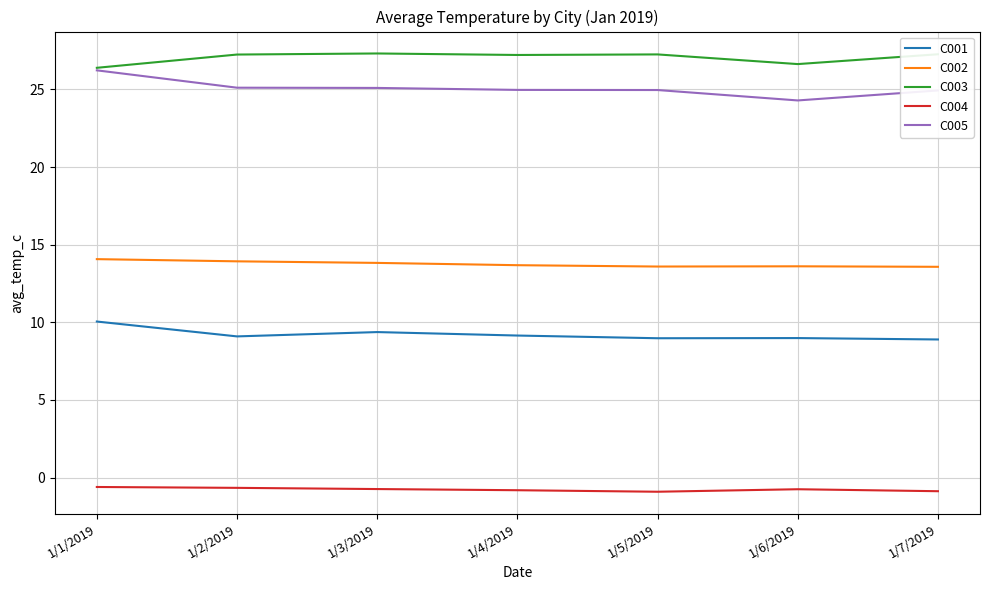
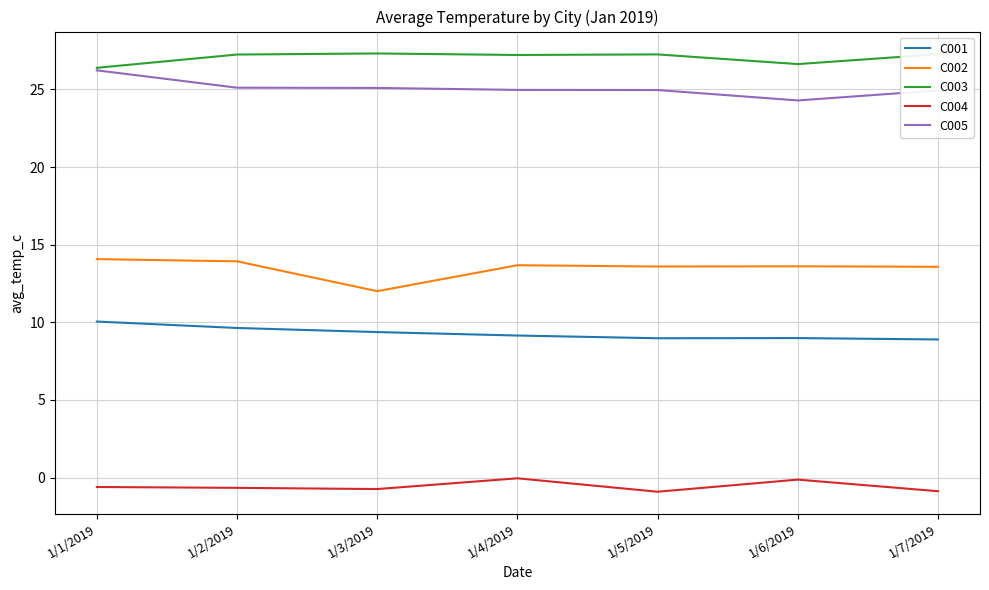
  {
    "C001": {
      "1/1/2019": 10.0,
-     "1/2/2019": 9.1,
+     "1/2/2019": 9.6,
      "1/3/2019": 9.4,
      "1/4/2019": 9.1,
      "1/5/2019": 9.0,
      "1/6/2019": 9.0,
      "1/7/2019": 8.9
    },
    "C002": {
      "1/1/2019": 14.1,
      "1/2/2019": 13.9,
-     "1/3/2019": 13.8,
+     "1/3/2019": 12.0,
      "1/4/2019": 13.7,
      "1/5/2019": 13.6,
      "1/6/2019": 13.6,
      "1/7/2019": 13.6
    },
    "C003": {
      "1/2/2019": 27.2,
      "1/3/2019": 27.3,
      "1/4/2019": 27.2,
      "1/5/2019": 27.3,
      "1/6/2019": 26.6
    },
    "C004": {
      "1/1/2019": -0.6,
      "1/2/2019": -0.7,
      "1/3/2019": -0.7,
-     "1/4/2019": -0.8,
+     "1/4/2019": -0.1,
      "1/5/2019": -0.9,
-     "1/6/2019": -0.8,
+     "1/6/2019": -0.1,
      "1/7/2019": -0.9
    },
    "C005": {
      "1/2/2019": 25.1,
      "1/3/2019": 25.1,
      "1/4/2019": 25.0,
      "1/5/2019": 25.0,
      "1/6/2019": 24.3
    }
  }
